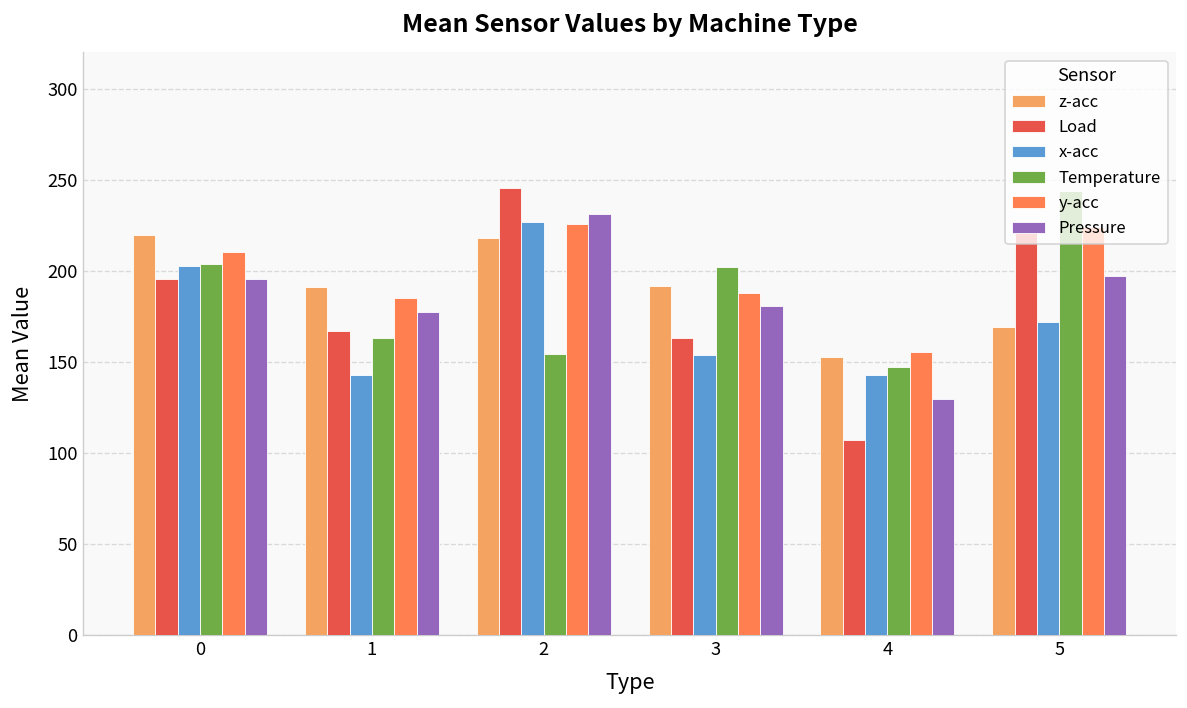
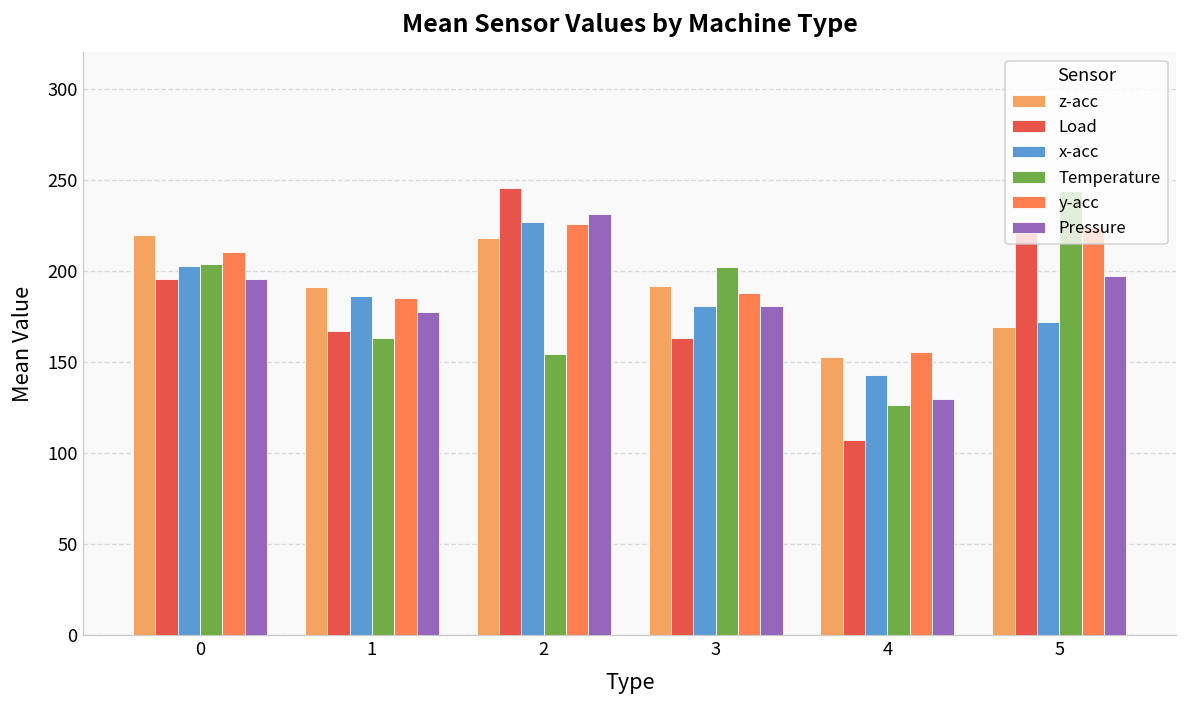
  {
    "x-acc": {
      "0": 203,
-     "1": 143,
+     "1": 186,
      "2": 227,
-     "3": 154,
+     "3": 180,
      "4": 143,
      "5": 172
    },
    "Temperature": {
      "0": 204,
      "1": 163,
      "2": 154,
      "3": 202,
-     "4": 147
+     "4": 127
    },
    "Pressure": {
      "0": 196,
      "1": 178,
      "2": 231,
      "3": 180,
      "4": 129,
      "5": 197
    }
  }
